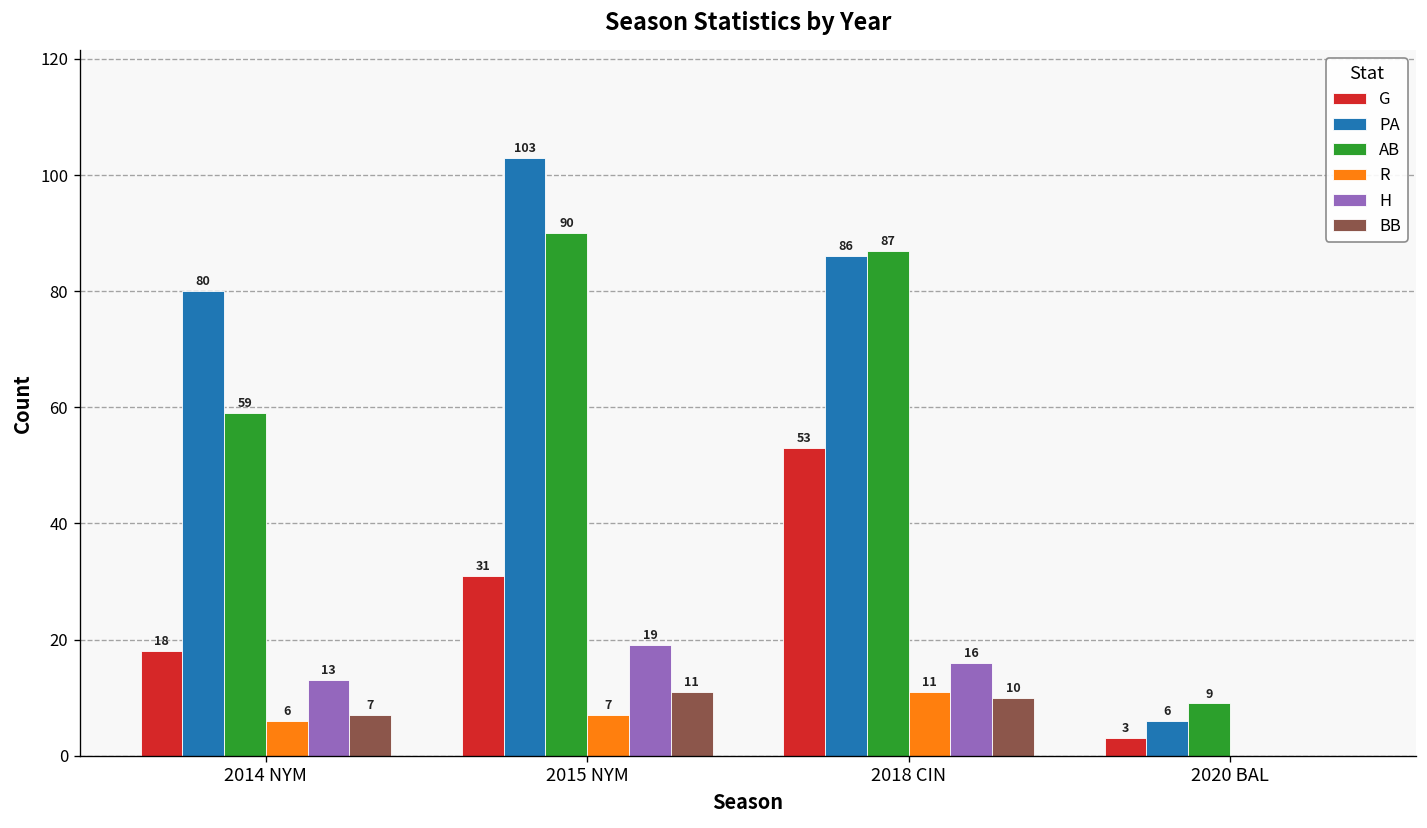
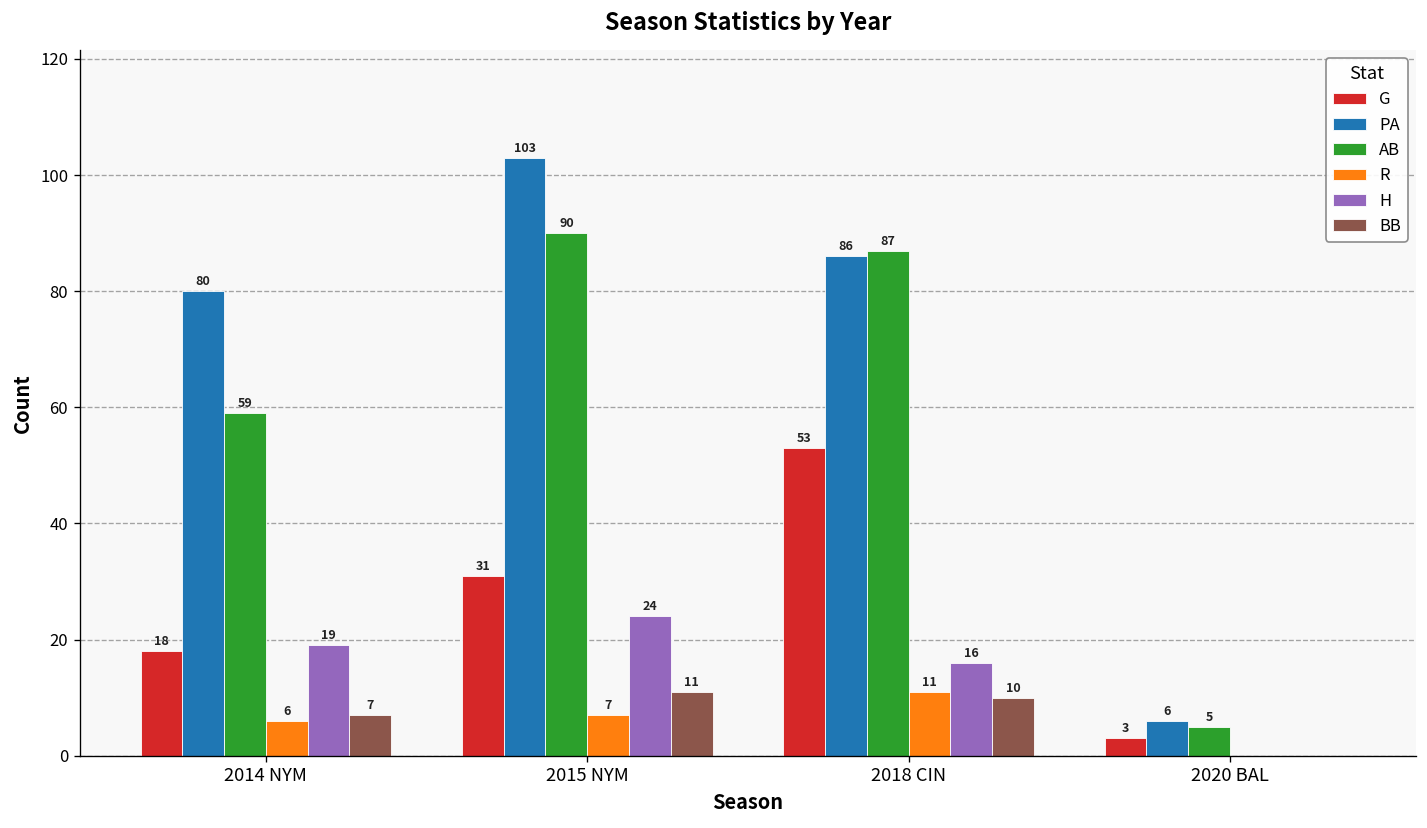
  {
    "G": {
      "2014 NYM": 18,
      "2015 NYM": 31,
      "2018 CIN": 53,
      "2020 BAL": 3
    },
    "PA": {
      "2014 NYM": 80,
      "2015 NYM": 103,
      "2018 CIN": 86,
      "2020 BAL": 6
    },
    "AB": {
      "2014 NYM": 59,
      "2015 NYM": 90,
      "2018 CIN": 87,
-     "2020 BAL": 9
+     "2020 BAL": 5
    },
    "R": {
      "2014 NYM": 6,
      "2015 NYM": 7,
      "2018 CIN": 11
    },
    "H": {
-     "2014 NYM": 13,
-     "2015 NYM": 19,
+     "2014 NYM": 19,
+     "2015 NYM": 24,
      "2018 CIN": 16
    },
    "BB": {
      "2014 NYM": 7,
      "2015 NYM": 11,
      "2018 CIN": 10
    }
  }
